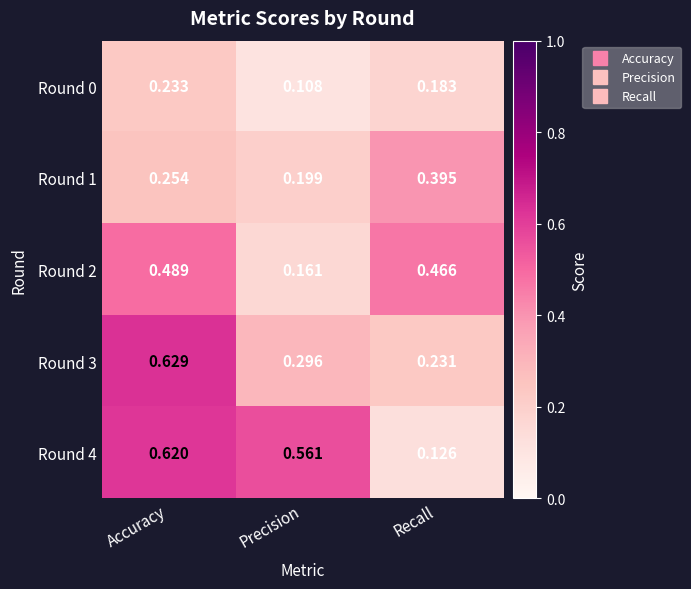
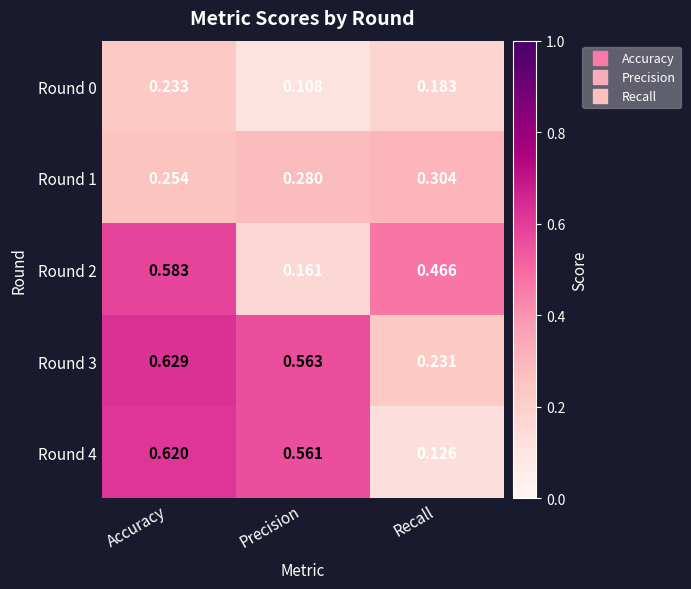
  {
    "Round 0": {
      "Accuracy": 0.233
    },
    "Round 1": {
      "Accuracy": 0.254,
-     "Precision": 0.199,
-     "Recall": 0.395
+     "Precision": 0.280,
+     "Recall": 0.304
    },
    "Round 2": {
-     "Accuracy": 0.489,
+     "Accuracy": 0.583,
      "Recall": 0.466
    },
    "Round 3": {
      "Accuracy": 0.629,
-     "Precision": 0.296,
+     "Precision": 0.563,
      "Recall": 0.231
    },
    "Round 4": {
      "Accuracy": 0.620,
      "Precision": 0.561
    }
  }
